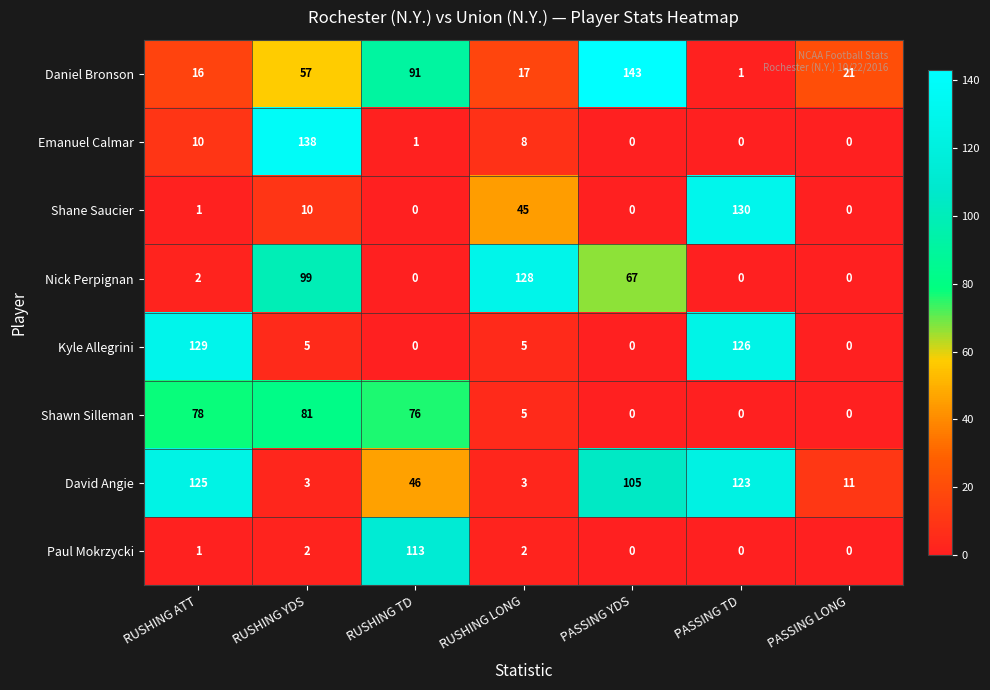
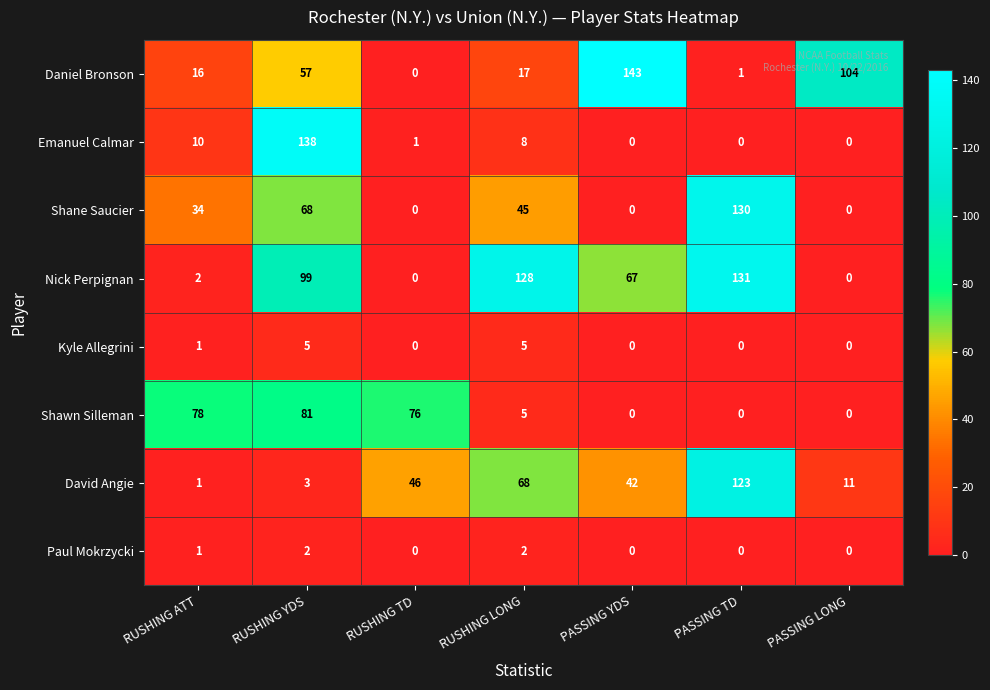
  {
    "Daniel Bronson": {
      "RUSHING ATT": 16,
      "RUSHING YDS": 57,
-     "RUSHING TD": 91,
+     "RUSHING TD": 0,
      "RUSHING LONG": 17,
      "PASSING YDS": 143,
      "PASSING TD": 1,
-     "PASSING LONG": 21
+     "PASSING LONG": 104
    },
    "Emanuel Calmar": {
      "RUSHING ATT": 10,
      "RUSHING YDS": 138,
      "RUSHING TD": 1,
      "RUSHING LONG": 8,
      "PASSING YDS": 0,
      "PASSING TD": 0,
      "PASSING LONG": 0
    },
    "Shane Saucier": {
-     "RUSHING ATT": 1,
-     "RUSHING YDS": 10,
+     "RUSHING ATT": 34,
+     "RUSHING YDS": 68,
      "RUSHING TD": 0,
      "RUSHING LONG": 45,
      "PASSING YDS": 0,
      "PASSING TD": 130,
      "PASSING LONG": 0
    },
    "Nick Perpignan": {
      "RUSHING ATT": 2,
      "RUSHING YDS": 99,
      "RUSHING TD": 0,
      "RUSHING LONG": 128,
      "PASSING YDS": 67,
-     "PASSING TD": 0,
+     "PASSING TD": 131,
      "PASSING LONG": 0
    },
    "Kyle Allegrini": {
-     "RUSHING ATT": 129,
+     "RUSHING ATT": 1,
      "RUSHING YDS": 5,
      "RUSHING TD": 0,
      "RUSHING LONG": 5,
      "PASSING YDS": 0,
-     "PASSING TD": 126,
+     "PASSING TD": 0,
      "PASSING LONG": 0
    },
    "Shawn Silleman": {
      "RUSHING ATT": 78,
      "RUSHING YDS": 81,
      "RUSHING TD": 76,
      "RUSHING LONG": 5,
      "PASSING YDS": 0,
      "PASSING TD": 0,
      "PASSING LONG": 0
    },
    "David Angie": {
-     "RUSHING ATT": 125,
+     "RUSHING ATT": 1,
      "RUSHING YDS": 3,
      "RUSHING TD": 46,
-     "RUSHING LONG": 3,
-     "PASSING YDS": 105,
+     "RUSHING LONG": 68,
+     "PASSING YDS": 42,
      "PASSING TD": 123,
      "PASSING LONG": 11
    },
    "Paul Mokrzycki": {
      "RUSHING ATT": 1,
      "RUSHING YDS": 2,
-     "RUSHING TD": 113,
+     "RUSHING TD": 0,
      "RUSHING LONG": 2,
      "PASSING YDS": 0,
      "PASSING TD": 0,
      "PASSING LONG": 0
    }
  }
